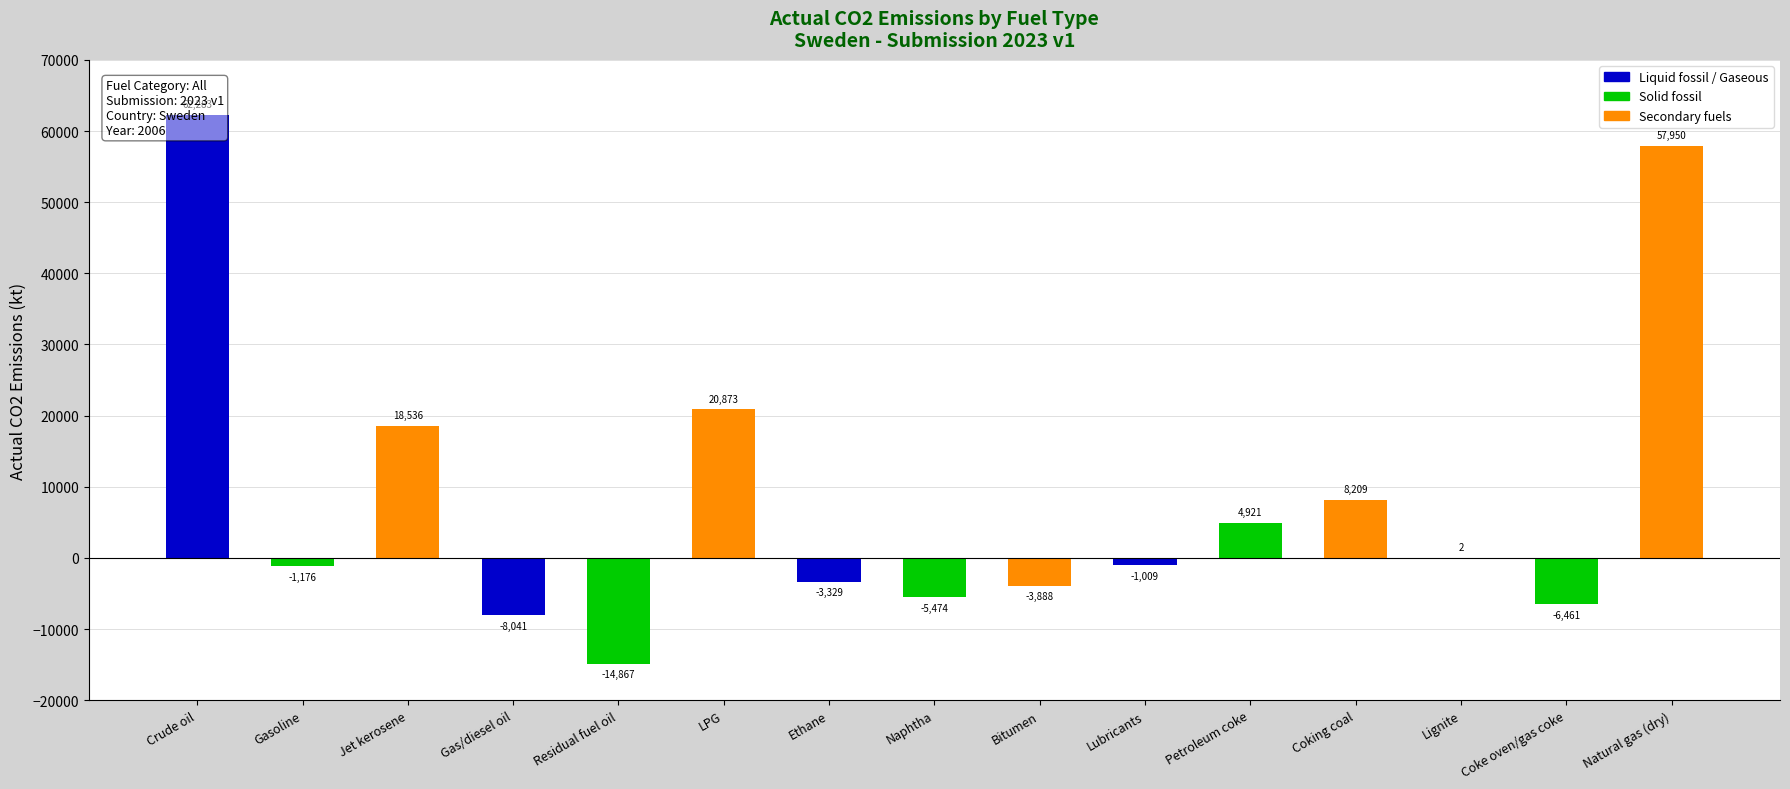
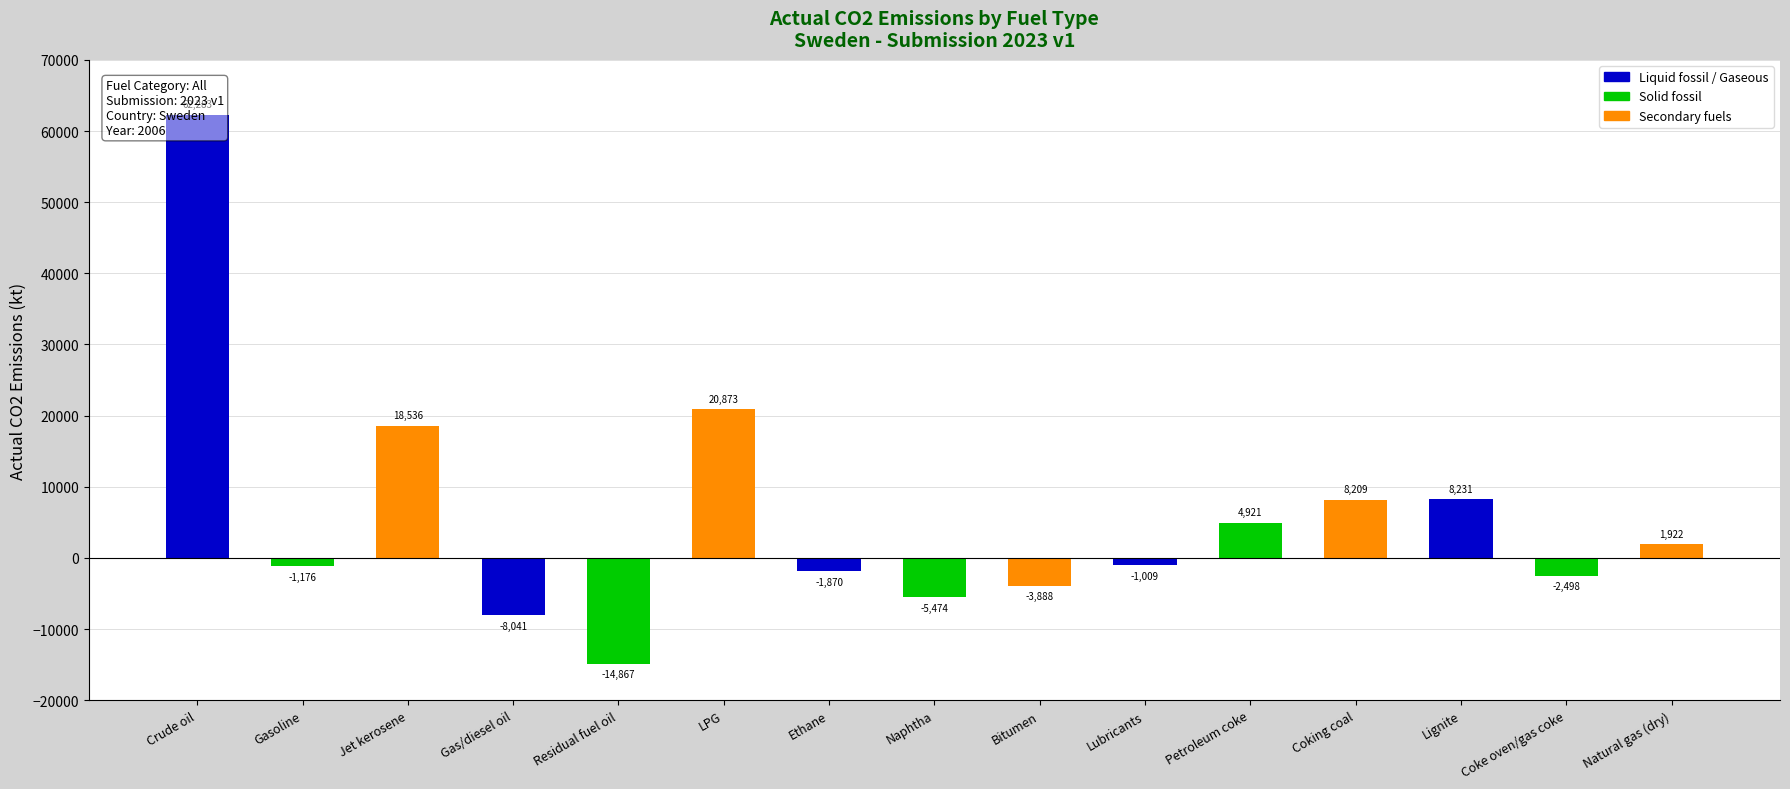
  {
    "Gasoline": "-1,176",
    "Jet kerosene": "18,536",
    "Gas/diesel oil": "-8,041",
    "Residual fuel oil": "-14,867",
    "LPG": "20,873",
-   "Ethane": "-3,329",
+   "Ethane": "-1,870",
    "Naphtha": "-5,474",
    "Bitumen": "-3,888",
    "Lubricants": "-1,009",
    "Petroleum coke": "4,921",
    "Coking coal": "8,209",
-   "Lignite": "2",
-   "Coke oven/gas coke": "-6,461",
-   "Natural gas (dry)": "57,950"
+   "Lignite": "8,231",
+   "Coke oven/gas coke": "-2,498",
+   "Natural gas (dry)": "1,922"
  }
